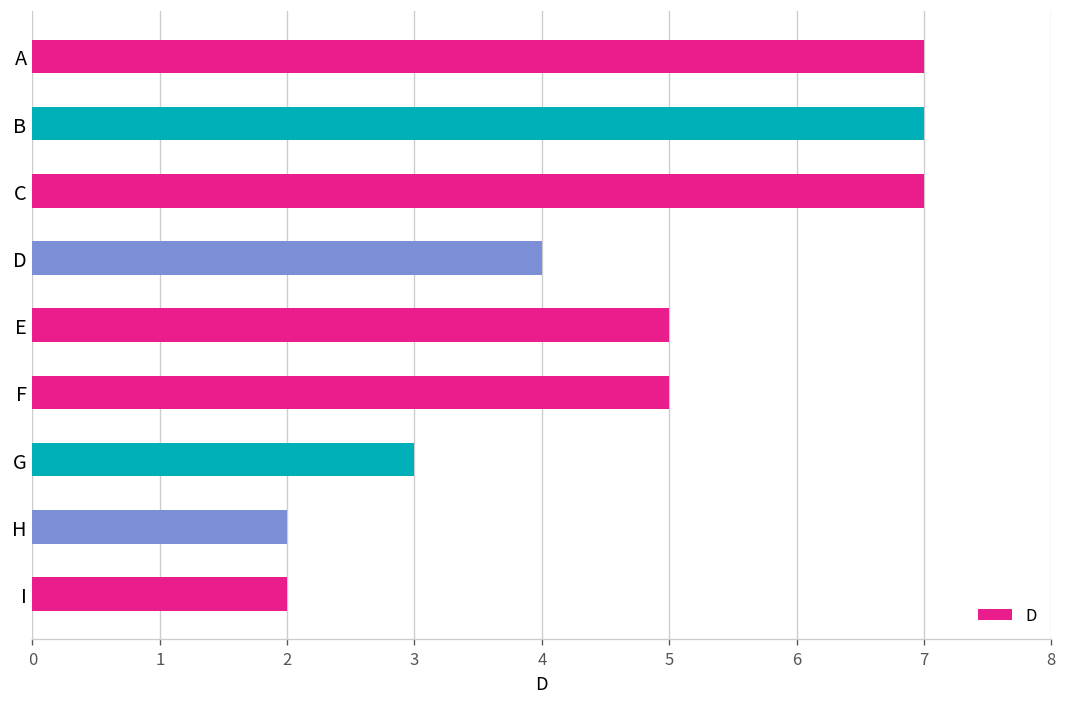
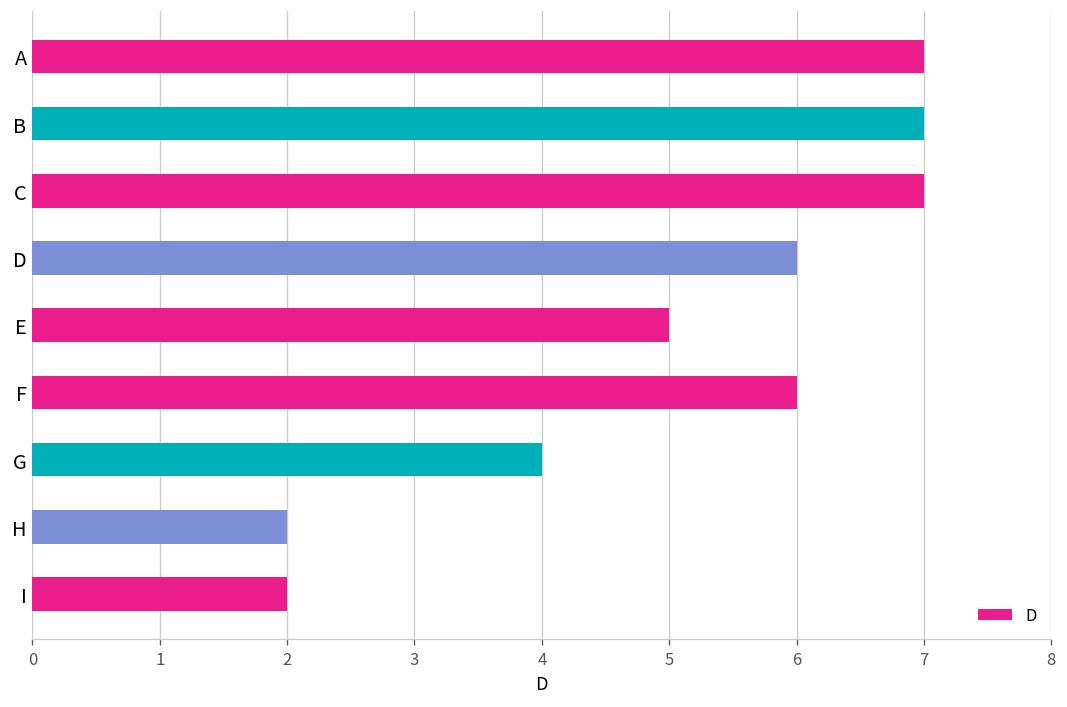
  {
    "A": 7,
    "B": 7,
    "C": 7,
-   "D": 4,
+   "D": 6,
    "E": 5,
-   "F": 5,
-   "G": 3,
+   "F": 6,
+   "G": 4,
    "H": 2,
    "I": 2
  }
